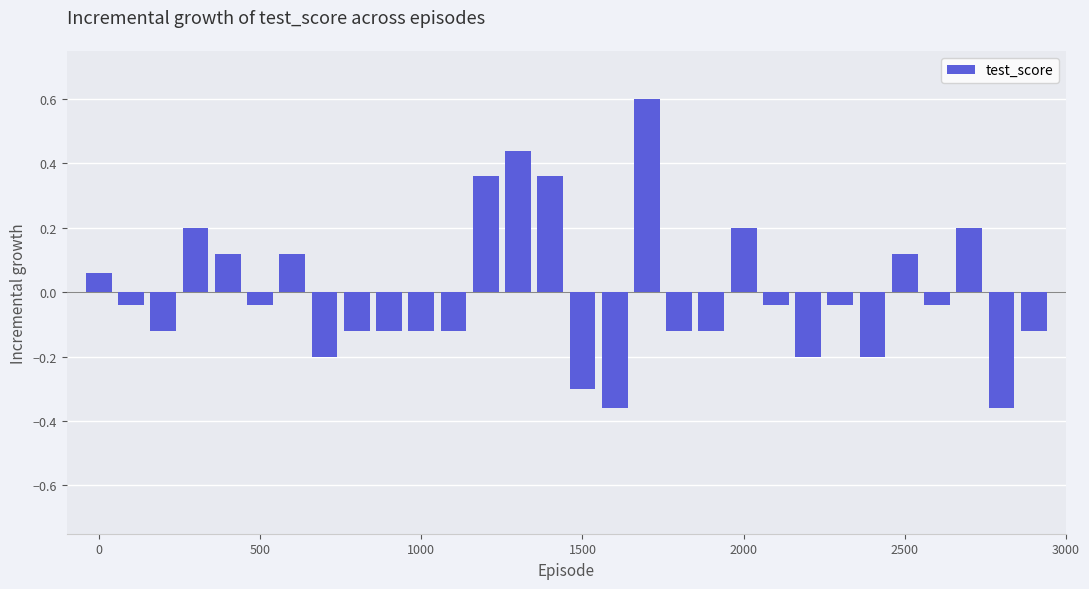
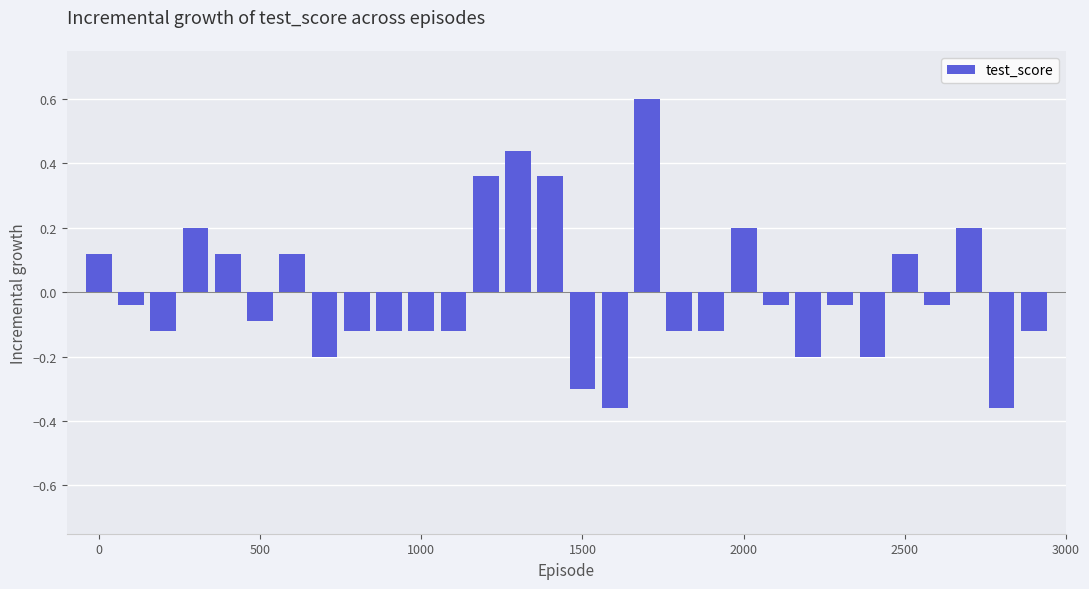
  {
-   "0": 0.06,
-   "500": -0.04,
+   "0": 0.12,
+   "500": -0.09,
    "1000": -0.12,
    "1500": -0.30,
    "2000": 0.20,
    "2500": 0.12
  }
